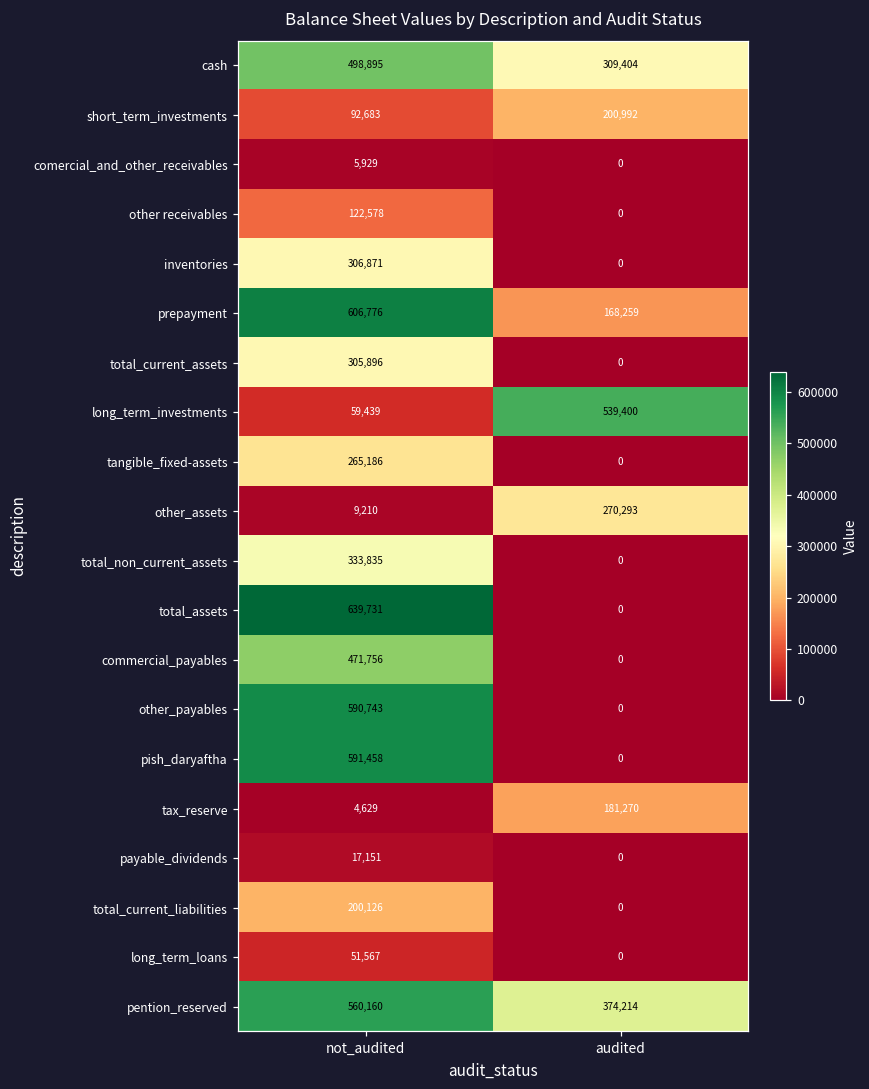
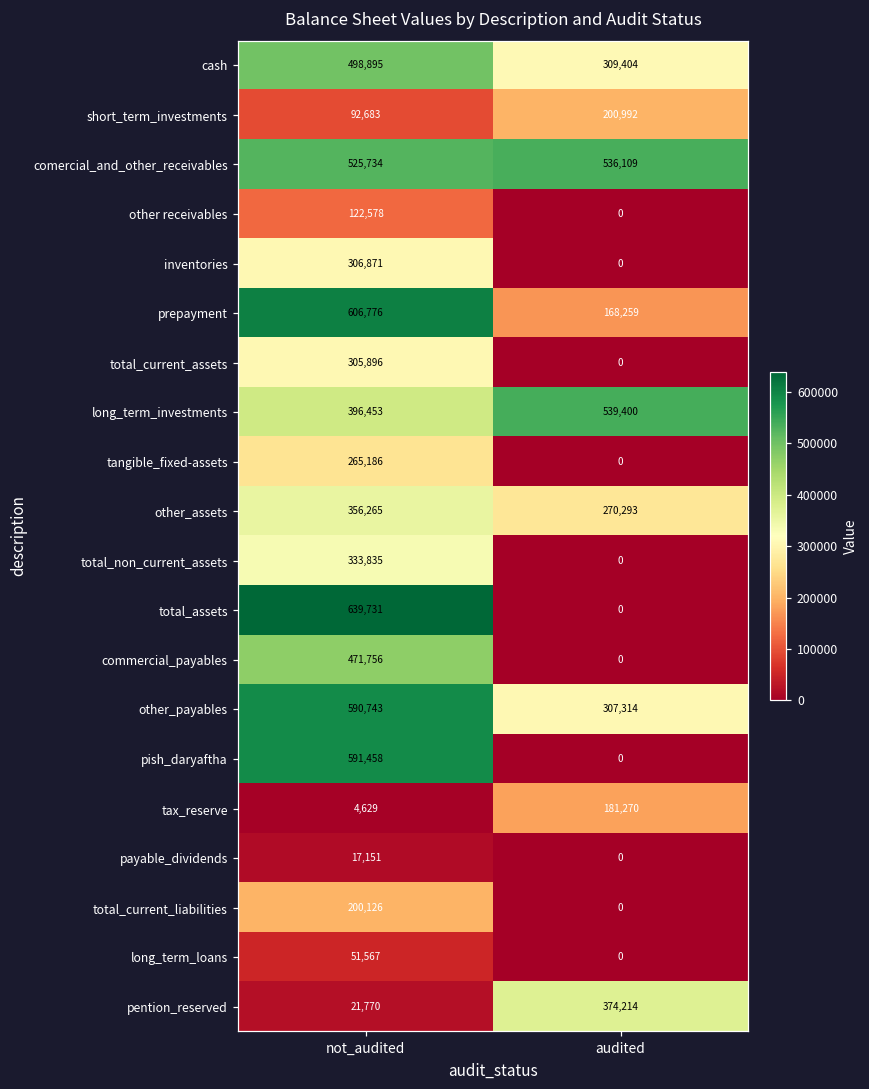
  {
    "cash": {
      "not_audited": "498,895",
      "audited": "309,404"
    },
    "short_term_investments": {
      "not_audited": "92,683",
      "audited": "200,992"
    },
    "comercial_and_other_receivables": {
-     "not_audited": "5,929",
-     "audited": "0"
+     "not_audited": "525,734",
+     "audited": "536,109"
    },
    "other receivables": {
      "not_audited": "122,578",
      "audited": "0"
    },
    "inventories": {
      "not_audited": "306,871",
      "audited": "0"
    },
    "prepayment": {
      "not_audited": "606,776",
      "audited": "168,259"
    },
    "total_current_assets": {
      "not_audited": "305,896",
      "audited": "0"
    },
    "long_term_investments": {
-     "not_audited": "59,439",
+     "not_audited": "396,453",
      "audited": "539,400"
    },
    "tangible_fixed-assets": {
      "not_audited": "265,186",
      "audited": "0"
    },
    "other_assets": {
-     "not_audited": "9,210",
+     "not_audited": "356,265",
      "audited": "270,293"
    },
    "total_non_current_assets": {
      "not_audited": "333,835",
      "audited": "0"
    },
    "total_assets": {
      "not_audited": "639,731",
      "audited": "0"
    },
    "commercial_payables": {
      "not_audited": "471,756",
      "audited": "0"
    },
    "other_payables": {
      "not_audited": "590,743",
-     "audited": "0"
+     "audited": "307,314"
    },
    "pish_daryaftha": {
      "not_audited": "591,458",
      "audited": "0"
    },
    "tax_reserve": {
      "not_audited": "4,629",
      "audited": "181,270"
    },
    "payable_dividends": {
      "not_audited": "17,151",
      "audited": "0"
    },
    "total_current_liabilities": {
      "not_audited": "200,126",
      "audited": "0"
    },
    "long_term_loans": {
      "not_audited": "51,567",
      "audited": "0"
    },
    "pention_reserved": {
-     "not_audited": "560,160",
+     "not_audited": "21,770",
      "audited": "374,214"
    }
  }
